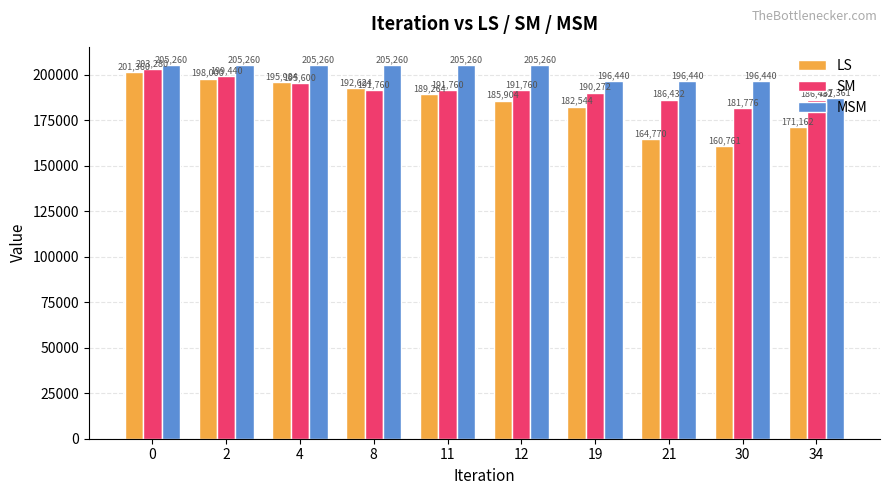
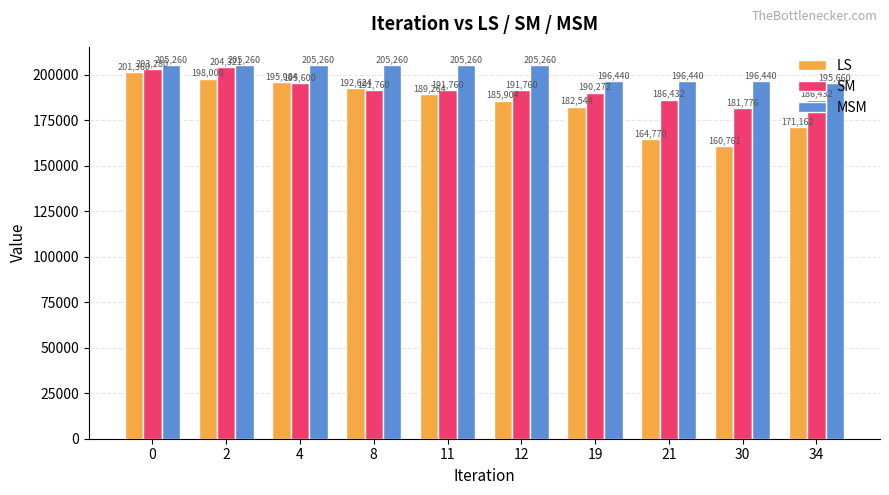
  {
    "LS": {
      "12": "185,904",
      "19": "182,544",
      "21": "164,770",
      "30": "160,761",
      "34": "171,162"
    },
    "SM": {
-     "2": "199,440",
+     "2": "204,321",
      "12": "191,760",
      "19": "190,272",
      "21": "186,432",
      "30": "181,776"
    },
    "MSM": {
      "2": "205,260",
      "4": "205,260",
      "8": "205,260",
      "11": "205,260",
      "12": "205,260",
      "19": "196,440",
      "21": "196,440",
      "30": "196,440",
-     "34": "187,361"
+     "34": "195,660"
    }
  }
